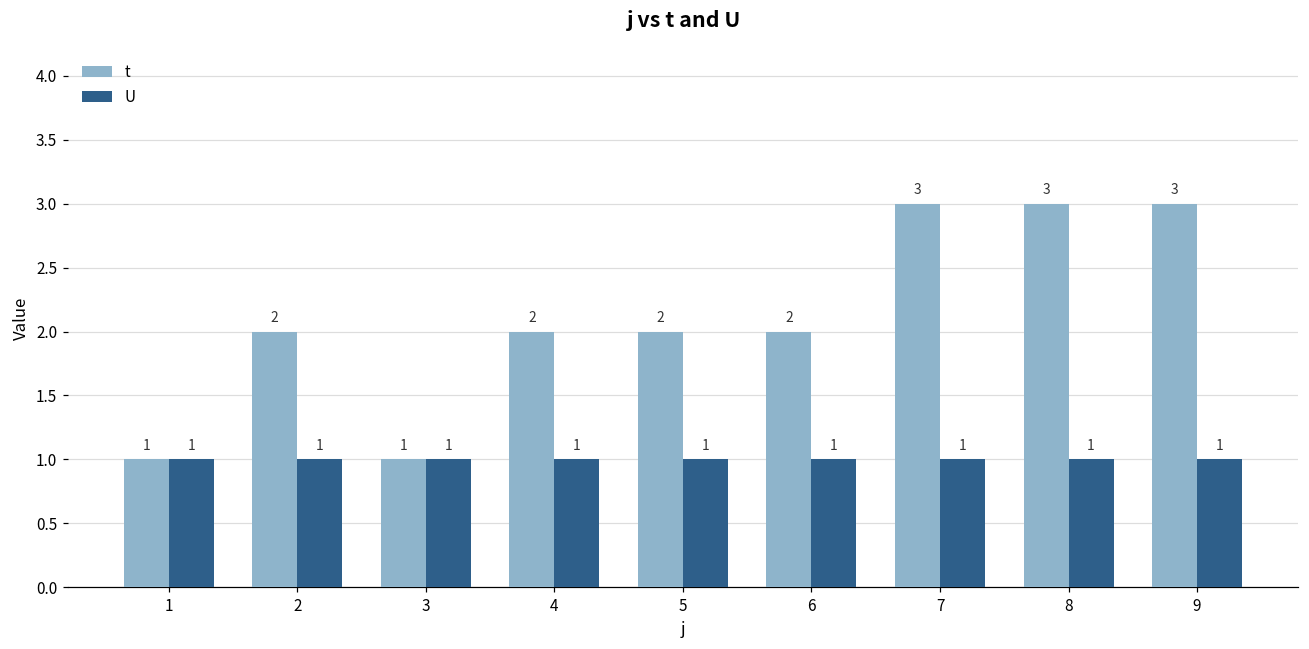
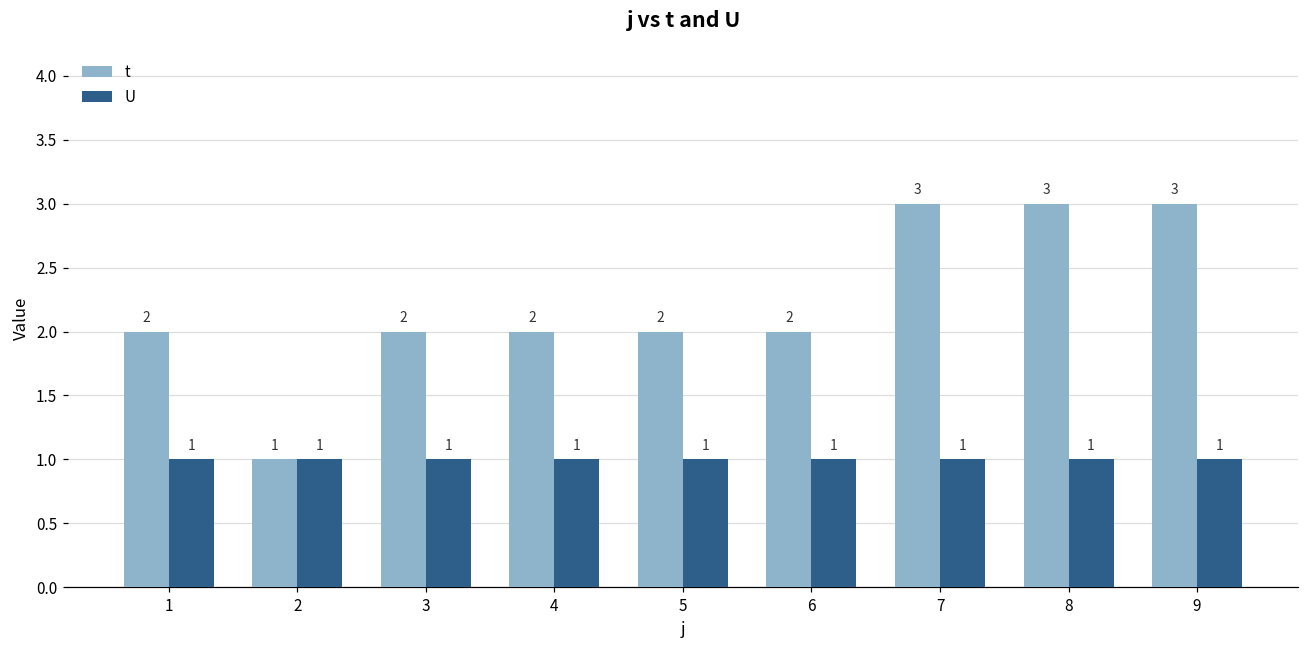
  {
    "t": {
-     "1": 1,
-     "2": 2,
-     "3": 1,
+     "1": 2,
+     "2": 1,
+     "3": 2,
      "4": 2,
      "5": 2,
      "6": 2,
      "7": 3,
      "8": 3,
      "9": 3
    },
    "U": {
      "1": 1,
      "2": 1,
      "3": 1,
      "4": 1,
      "5": 1,
      "6": 1,
      "7": 1,
      "8": 1,
      "9": 1
    }
  }
